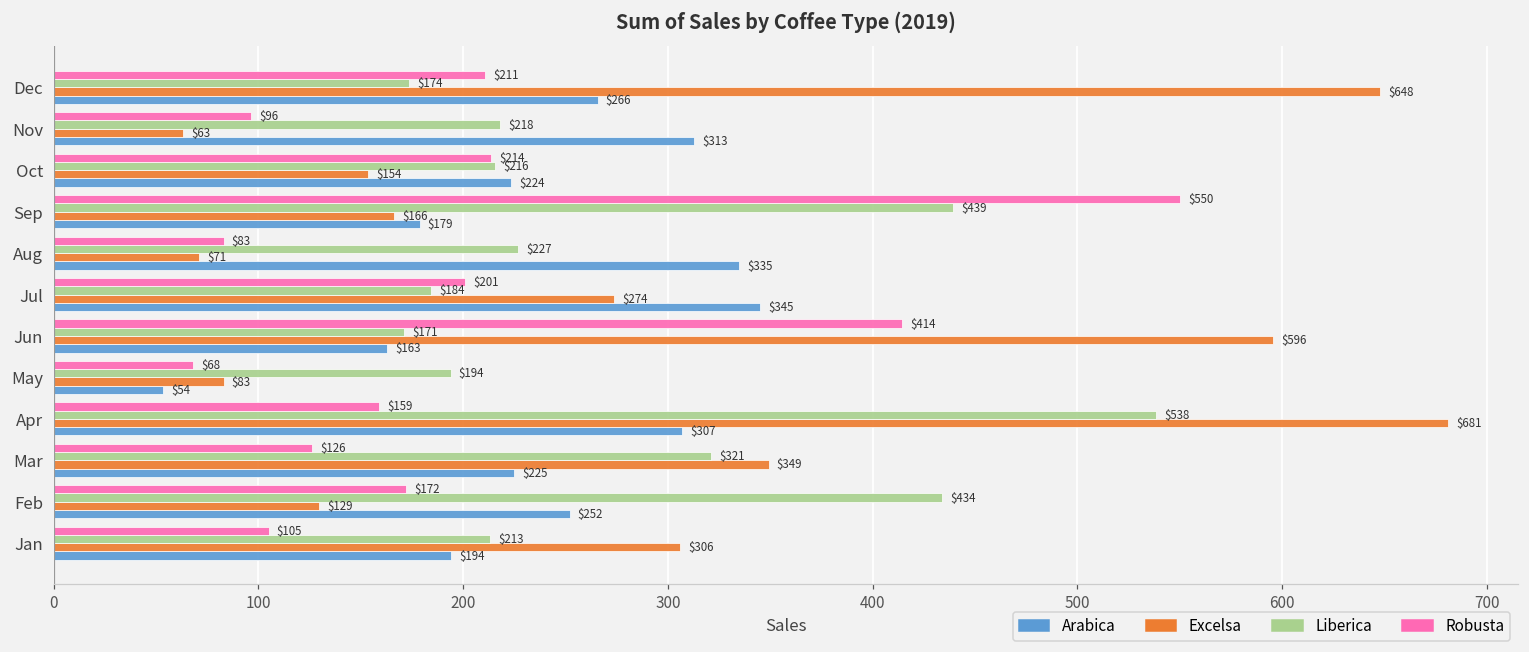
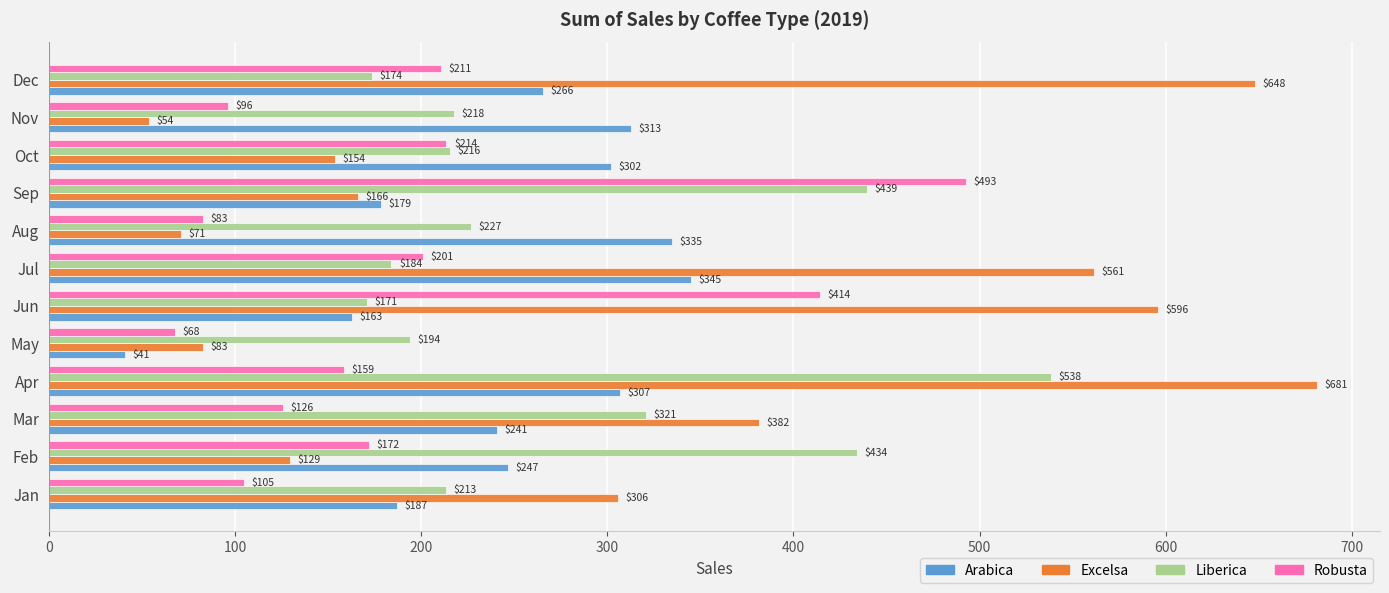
  {
    "Arabica": {
      "Dec": "$266",
      "Nov": "$313",
-     "Oct": "$224",
+     "Oct": "$302",
      "Sep": "$179",
      "Aug": "$335",
      "Jul": "$345",
      "Jun": "$163",
-     "May": "$54",
+     "May": "$41",
      "Apr": "$307",
-     "Mar": "$225",
-     "Feb": "$252",
-     "Jan": "$194"
+     "Mar": "$241",
+     "Feb": "$247",
+     "Jan": "$187"
    },
    "Excelsa": {
      "Dec": "$648",
-     "Nov": "$63",
+     "Nov": "$54",
      "Oct": "$154",
      "Sep": "$166",
      "Aug": "$71",
-     "Jul": "$274",
+     "Jul": "$561",
      "Jun": "$596",
      "May": "$83",
      "Apr": "$681",
-     "Mar": "$349",
+     "Mar": "$382",
      "Feb": "$129",
      "Jan": "$306"
    },
    "Liberica": {
      "Dec": "$174",
      "Nov": "$218",
      "Sep": "$439",
      "Aug": "$227",
      "Jul": "$184",
      "Jun": "$171",
      "May": "$194",
      "Apr": "$538",
      "Mar": "$321",
      "Feb": "$434",
      "Jan": "$213"
    },
    "Robusta": {
      "Dec": "$211",
      "Nov": "$96",
-     "Sep": "$550",
+     "Sep": "$493",
      "Aug": "$83",
      "Jul": "$201",
      "Jun": "$414",
      "May": "$68",
      "Apr": "$159",
      "Mar": "$126",
      "Feb": "$172",
      "Jan": "$105"
    }
  }
